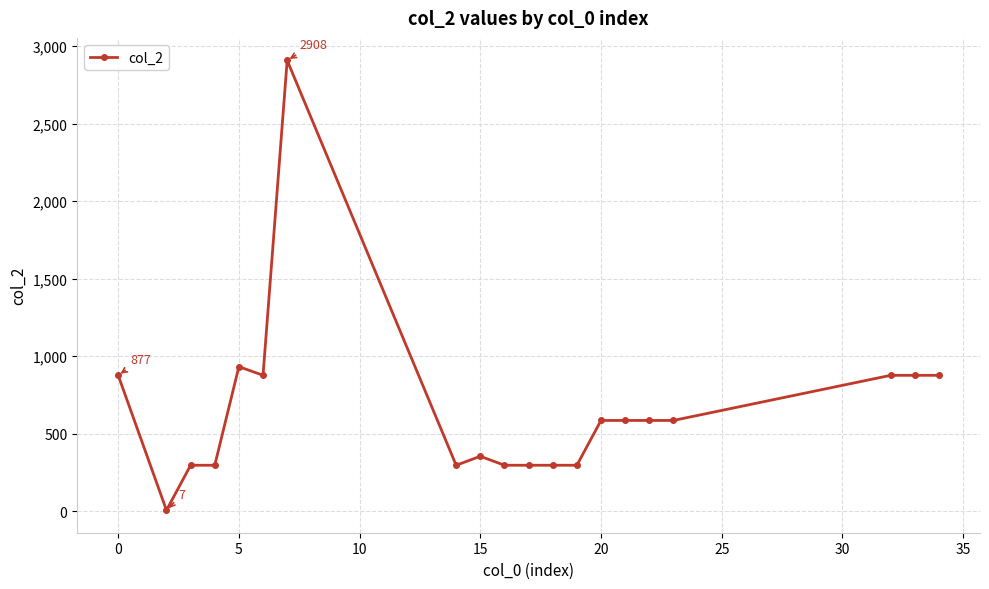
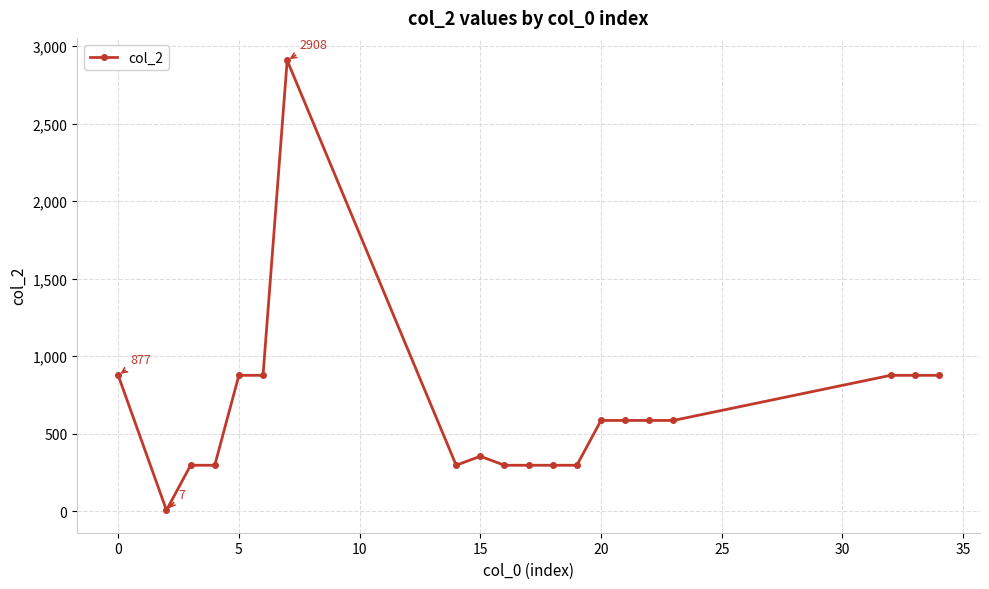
  {
-   "5": 930,
+   "5": 880,
    "15": 360,
    "20": 590
  }
